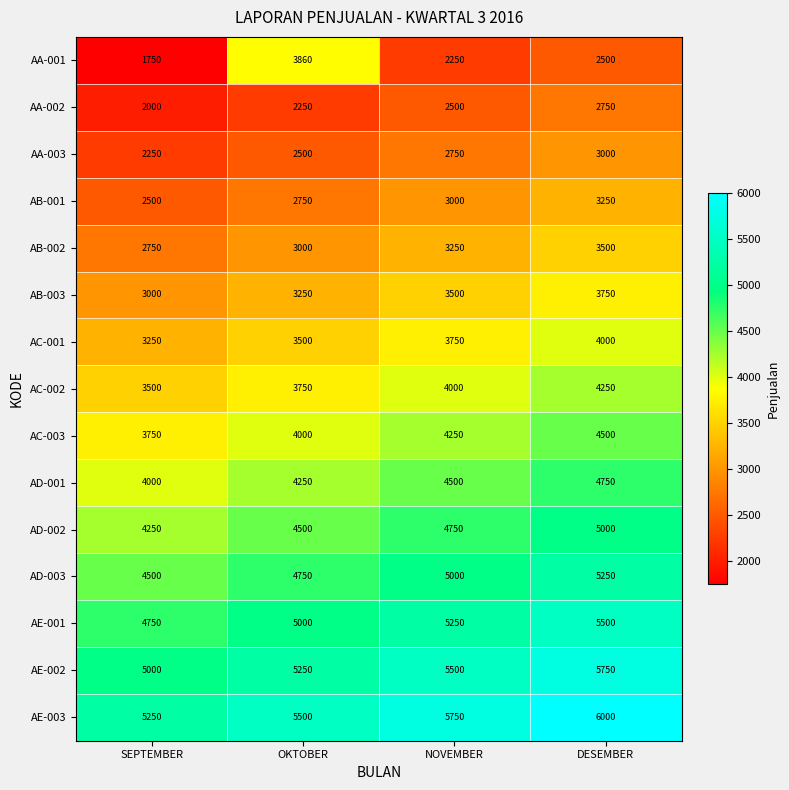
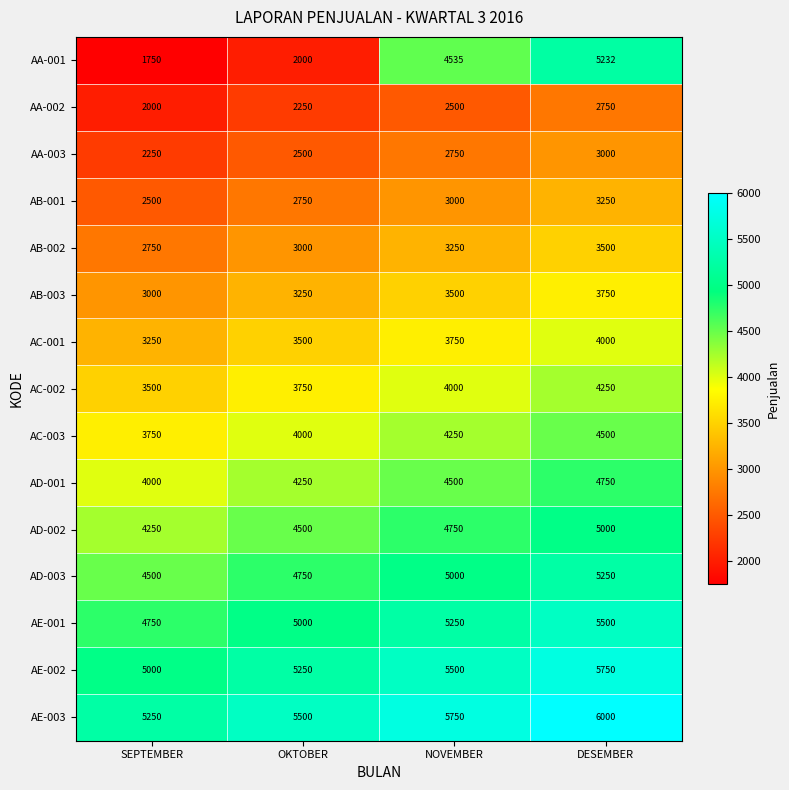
  {
    "AA-001": {
      "SEPTEMBER": 1750,
-     "OKTOBER": 3860,
-     "NOVEMBER": 2250,
-     "DESEMBER": 2500
+     "OKTOBER": 2000,
+     "NOVEMBER": 4535,
+     "DESEMBER": 5232
    },
    "AA-002": {
      "SEPTEMBER": 2000,
      "OKTOBER": 2250,
      "NOVEMBER": 2500,
      "DESEMBER": 2750
    },
    "AA-003": {
      "SEPTEMBER": 2250,
      "OKTOBER": 2500,
      "NOVEMBER": 2750,
      "DESEMBER": 3000
    },
    "AB-001": {
      "SEPTEMBER": 2500,
      "OKTOBER": 2750,
      "NOVEMBER": 3000,
      "DESEMBER": 3250
    },
    "AB-002": {
      "SEPTEMBER": 2750,
      "OKTOBER": 3000,
      "NOVEMBER": 3250,
      "DESEMBER": 3500
    },
    "AB-003": {
      "SEPTEMBER": 3000,
      "OKTOBER": 3250,
      "NOVEMBER": 3500,
      "DESEMBER": 3750
    },
    "AC-001": {
      "SEPTEMBER": 3250,
      "OKTOBER": 3500,
      "NOVEMBER": 3750,
      "DESEMBER": 4000
    },
    "AC-002": {
      "SEPTEMBER": 3500,
      "OKTOBER": 3750,
      "NOVEMBER": 4000,
      "DESEMBER": 4250
    },
    "AC-003": {
      "SEPTEMBER": 3750,
      "OKTOBER": 4000,
      "NOVEMBER": 4250,
      "DESEMBER": 4500
    },
    "AD-001": {
      "SEPTEMBER": 4000,
      "OKTOBER": 4250,
      "NOVEMBER": 4500,
      "DESEMBER": 4750
    },
    "AD-002": {
      "SEPTEMBER": 4250,
      "OKTOBER": 4500,
      "NOVEMBER": 4750,
      "DESEMBER": 5000
    },
    "AD-003": {
      "SEPTEMBER": 4500,
      "OKTOBER": 4750,
      "NOVEMBER": 5000,
      "DESEMBER": 5250
    },
    "AE-001": {
      "SEPTEMBER": 4750,
      "OKTOBER": 5000,
      "NOVEMBER": 5250,
      "DESEMBER": 5500
    },
    "AE-002": {
      "SEPTEMBER": 5000,
      "OKTOBER": 5250,
      "NOVEMBER": 5500,
      "DESEMBER": 5750
    },
    "AE-003": {
      "SEPTEMBER": 5250,
      "OKTOBER": 5500,
      "NOVEMBER": 5750,
      "DESEMBER": 6000
    }
  }
